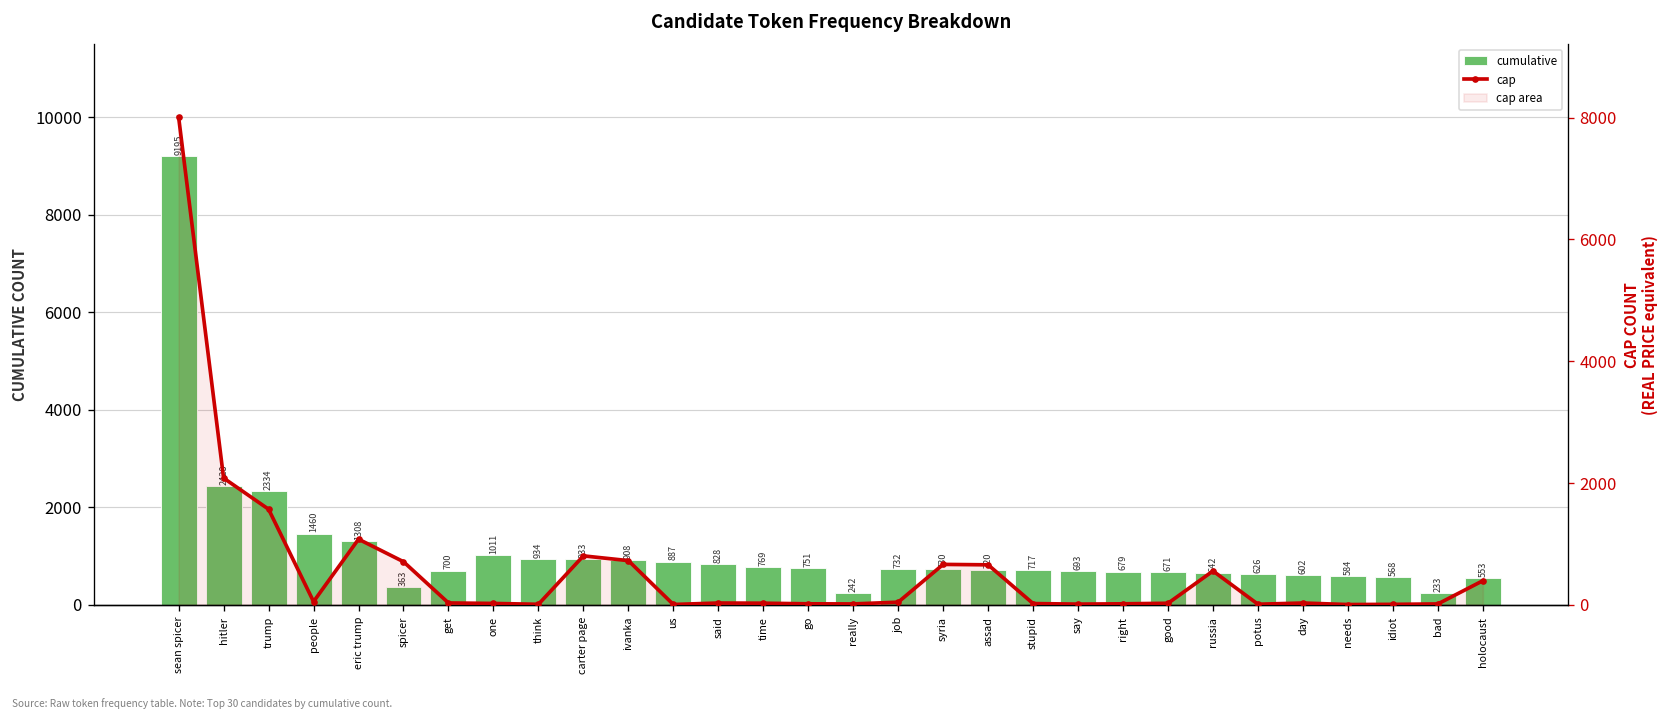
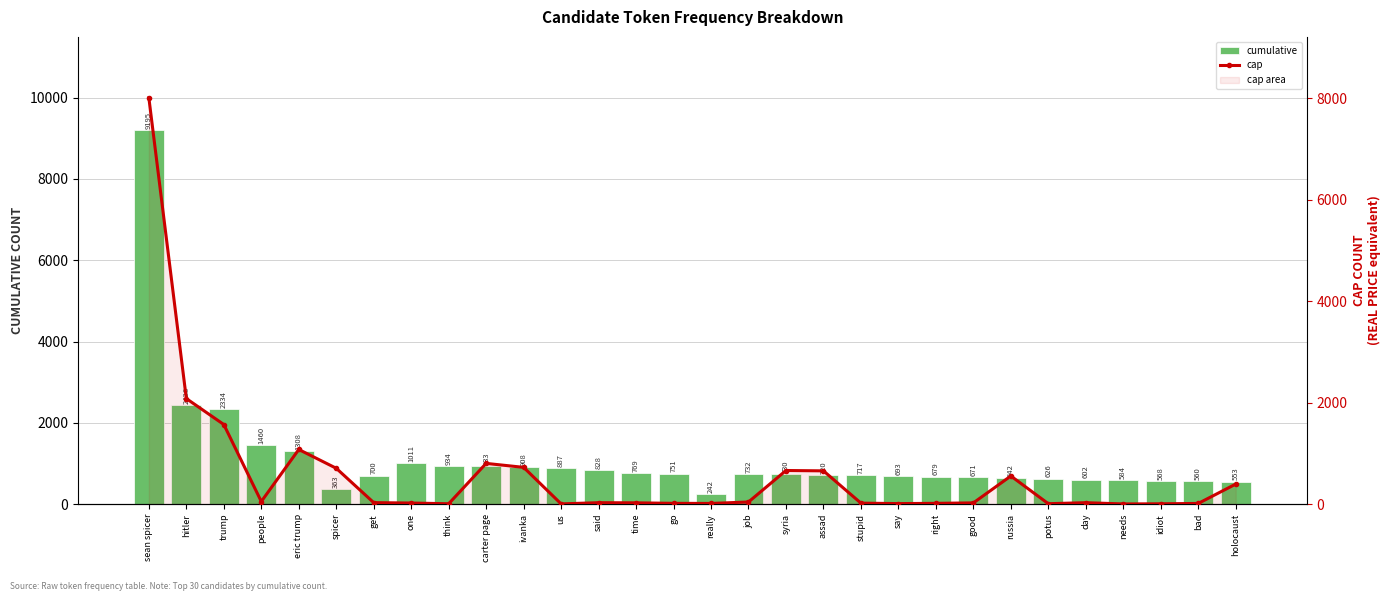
  {
    "cumulative": {
      "sean spicer": 9195,
      "trump": 2334,
      "people": 1460,
      "spicer": 363,
      "get": 700,
      "one": 1011,
      "think": 934,
      "us": 887,
      "said": 828,
      "time": 769,
      "go": 751,
      "really": 242,
      "job": 732,
      "stupid": 717,
      "say": 693,
      "right": 679,
      "good": 671,
      "potus": 626,
      "day": 602,
      "needs": 584,
      "idiot": 568,
-     "bad": 233,
+     "bad": 560,
      "holocaust": 553
    }
  }
